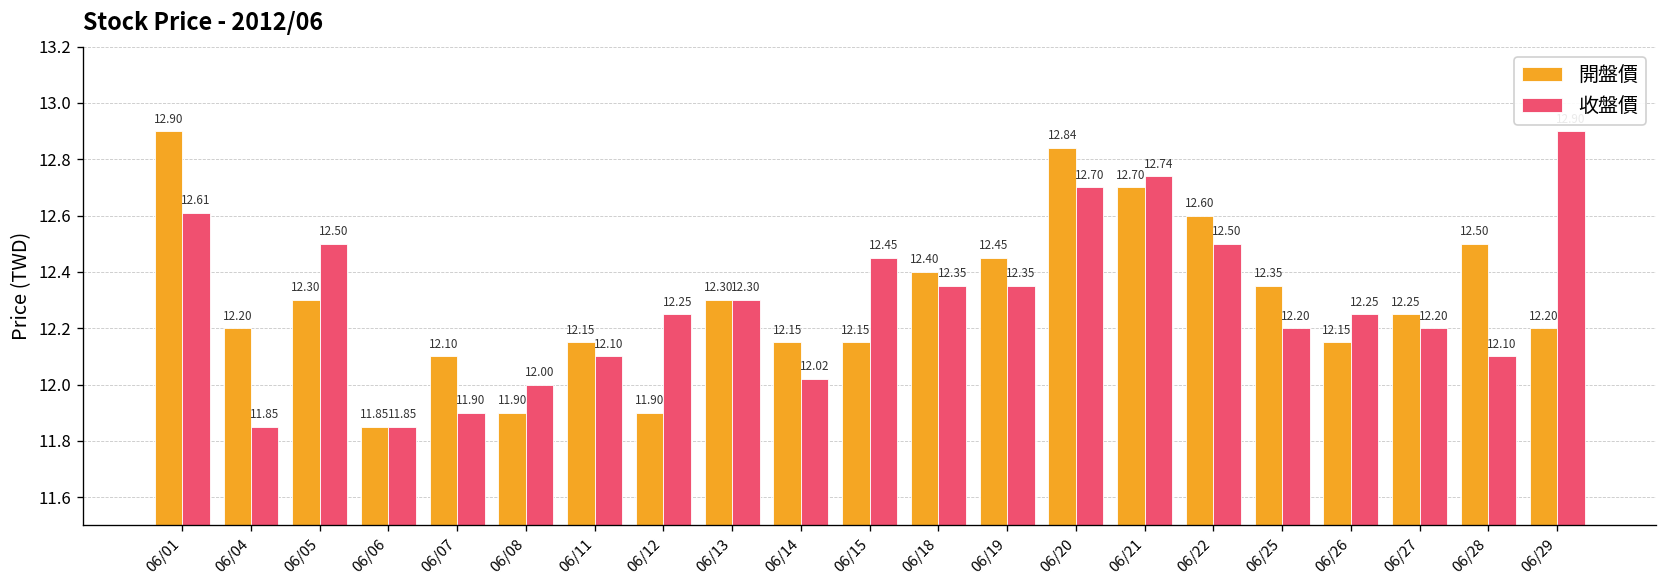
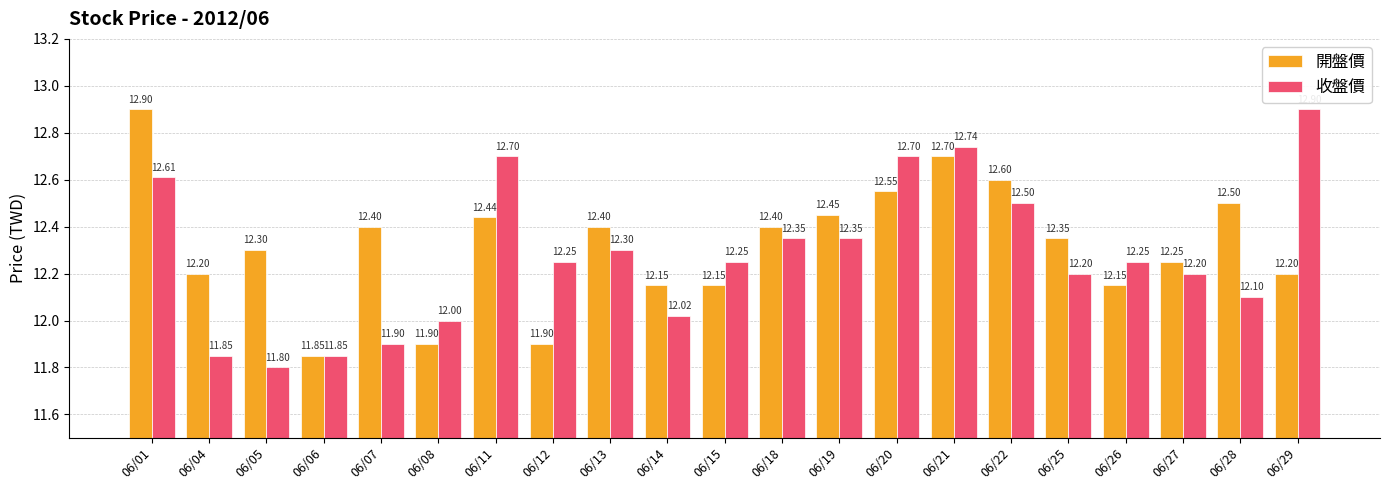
  {
    "開盤價": {
      "06/01": 12.90,
      "06/04": 12.20,
      "06/05": 12.30,
      "06/06": 11.85,
-     "06/07": 12.10,
+     "06/07": 12.40,
      "06/08": 11.90,
-     "06/11": 12.15,
+     "06/11": 12.44,
      "06/12": 11.90,
-     "06/13": 12.30,
+     "06/13": 12.40,
      "06/14": 12.15,
      "06/15": 12.15,
      "06/18": 12.40,
      "06/19": 12.45,
-     "06/20": 12.84,
+     "06/20": 12.55,
      "06/21": 12.70,
      "06/22": 12.60,
      "06/25": 12.35,
      "06/26": 12.15,
      "06/27": 12.25,
      "06/28": 12.50,
      "06/29": 12.20
    },
    "收盤價": {
      "06/01": 12.61,
      "06/04": 11.85,
-     "06/05": 12.50,
+     "06/05": 11.80,
      "06/06": 11.85,
      "06/07": 11.90,
      "06/08": 12.00,
-     "06/11": 12.10,
+     "06/11": 12.70,
      "06/12": 12.25,
      "06/13": 12.30,
      "06/14": 12.02,
-     "06/15": 12.45,
+     "06/15": 12.25,
      "06/18": 12.35,
      "06/19": 12.35,
      "06/20": 12.70,
      "06/21": 12.74,
      "06/22": 12.50,
      "06/25": 12.20,
      "06/26": 12.25,
      "06/27": 12.20,
      "06/28": 12.10
    }
  }
